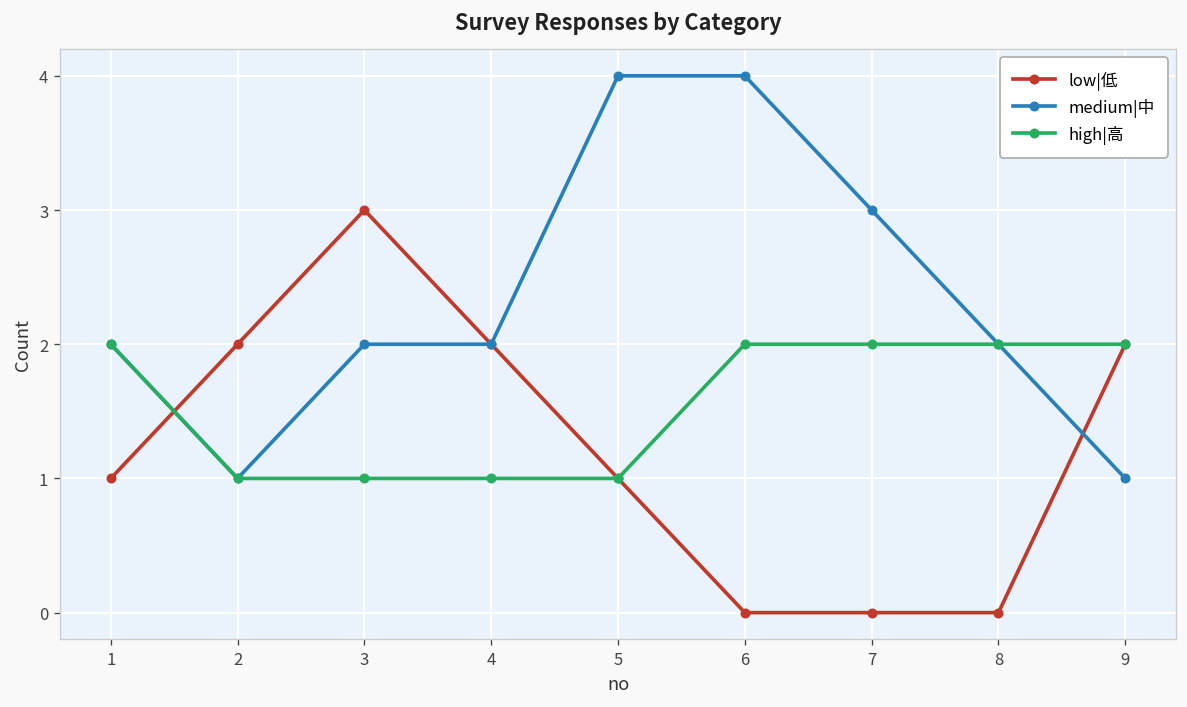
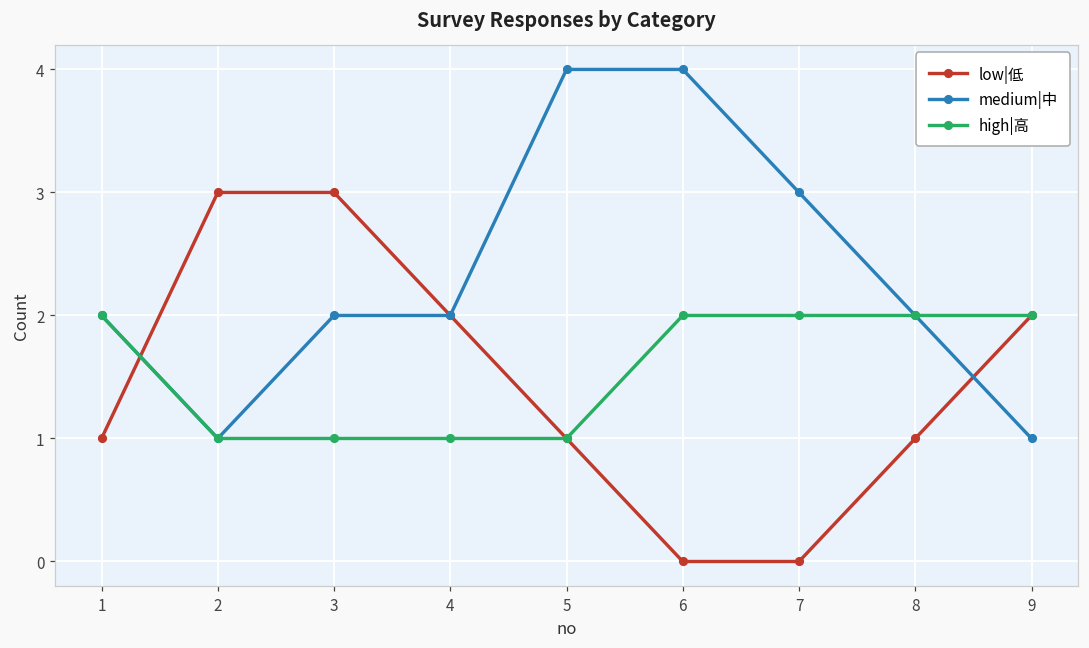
  {
    "low|低": {
      "1": 1,
-     "2": 2,
+     "2": 3,
      "3": 3,
      "6": 0,
      "7": 0,
-     "8": 0
+     "8": 1
    },
    "medium|中": {
      "3": 2,
      "5": 4,
      "6": 4,
      "7": 3,
      "9": 1
    },
    "high|高": {
      "3": 1,
      "4": 1,
      "6": 2,
      "7": 2
    }
  }
